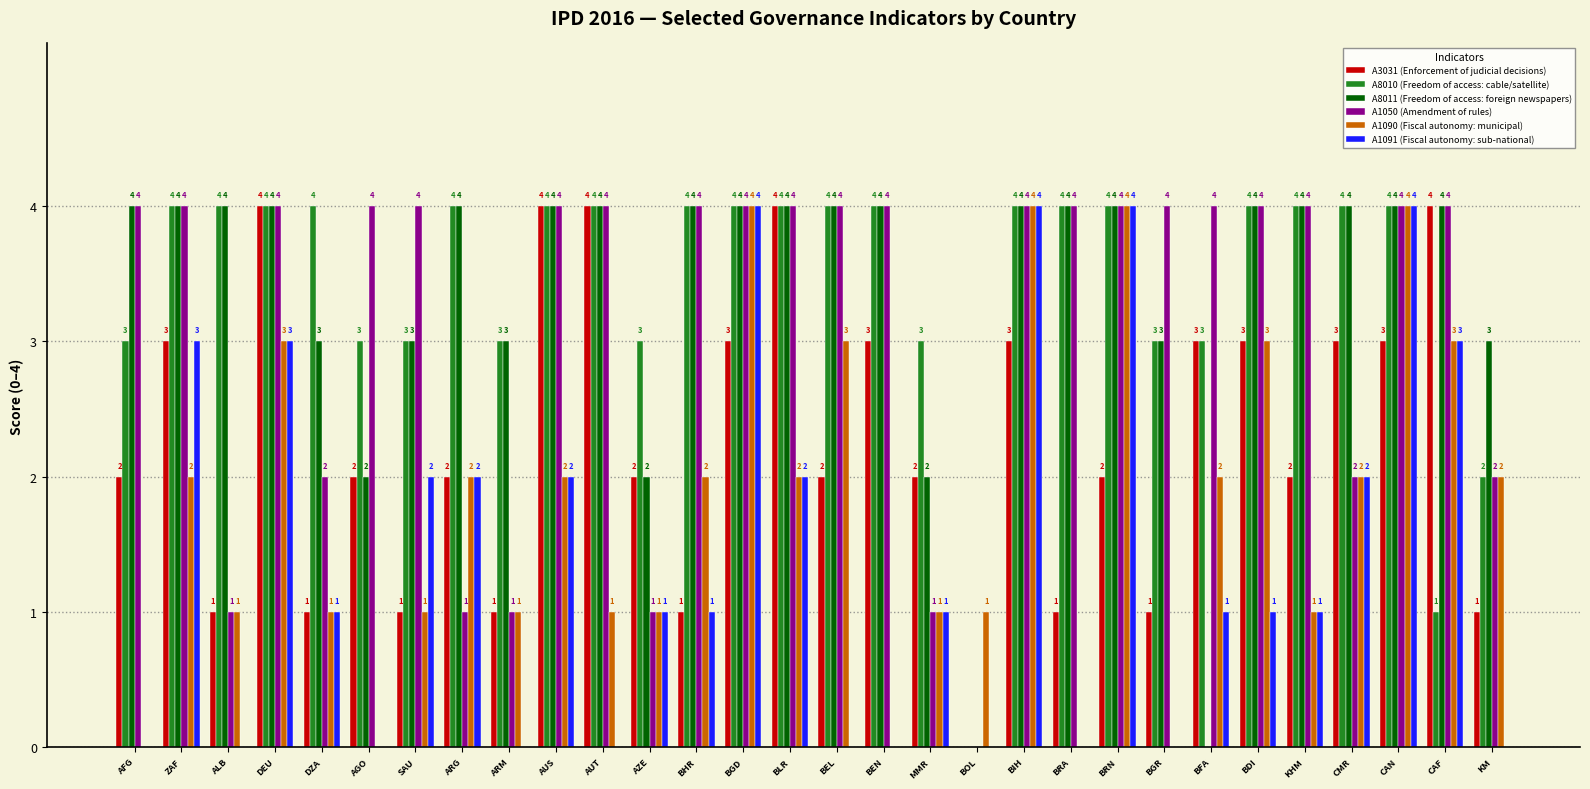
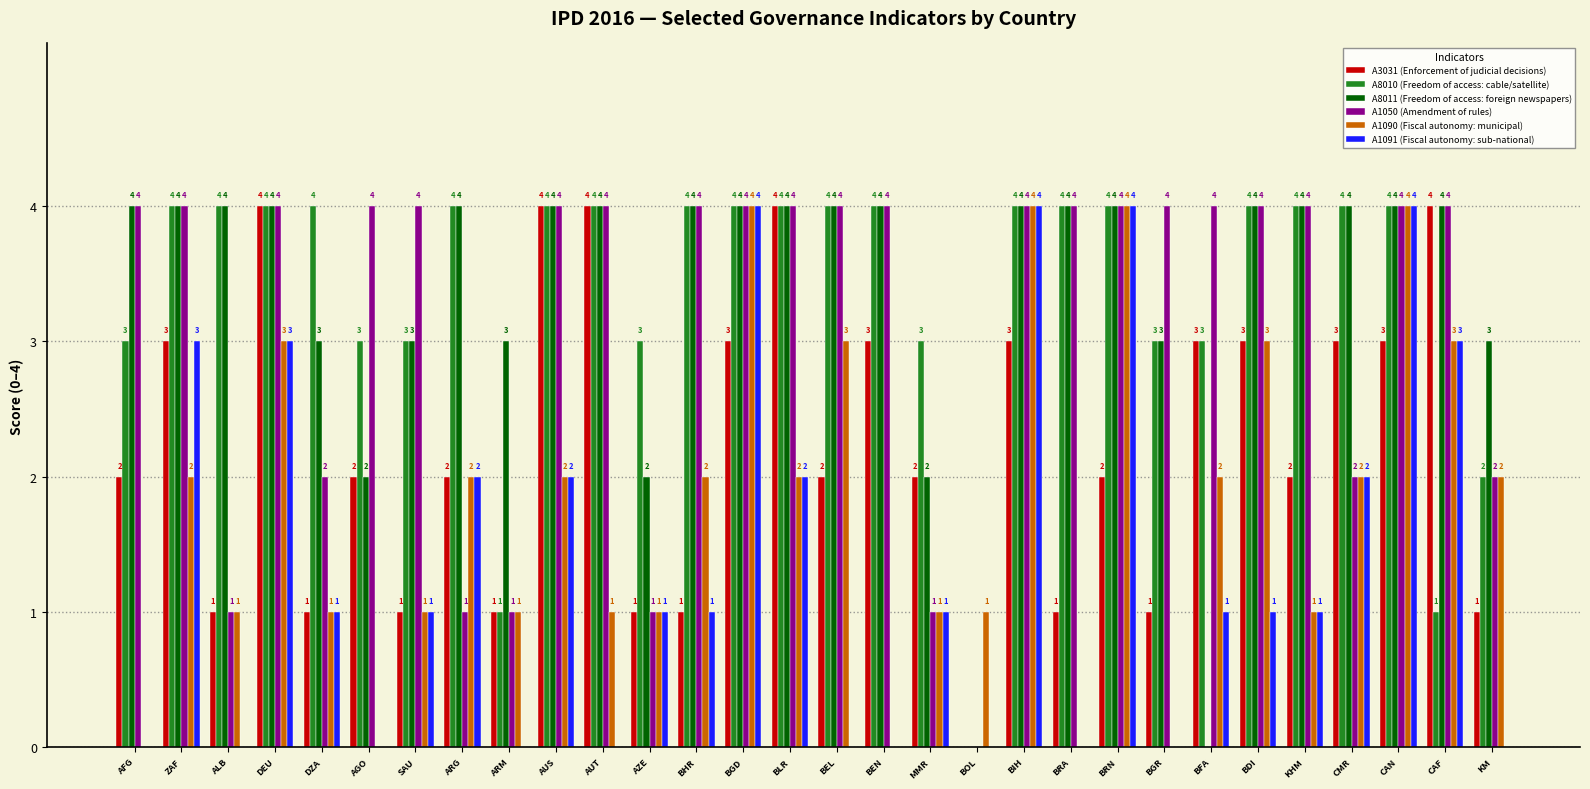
  {
    "A3031 (Enforcement of judicial decisions)": {
      "AFG": 2,
      "ZAF": 3,
      "ALB": 1,
      "DEU": 4,
      "DZA": 1,
      "AGO": 2,
      "SAU": 1,
      "ARG": 2,
      "ARM": 1,
      "AUS": 4,
      "AUT": 4,
-     "AZE": 2,
+     "AZE": 1,
      "BHR": 1,
      "BGD": 3,
      "BLR": 4,
      "BEL": 2,
      "BEN": 3,
      "MMR": 2,
      "BIH": 3,
      "BRA": 1,
      "BRN": 2,
      "BGR": 1,
      "BFA": 3,
      "BDI": 3,
      "KHM": 2,
      "CMR": 3,
      "CAN": 3,
      "CAF": 4,
      "KM": 1
    },
    "A8010 (Freedom of access: cable/satellite)": {
      "AFG": 3,
      "ZAF": 4,
      "ALB": 4,
      "DEU": 4,
      "DZA": 4,
      "AGO": 3,
      "SAU": 3,
      "ARG": 4,
-     "ARM": 3,
+     "ARM": 1,
      "AUS": 4,
      "AUT": 4,
      "AZE": 3,
      "BHR": 4,
      "BGD": 4,
      "BLR": 4,
      "BEL": 4,
      "BEN": 4,
      "MMR": 3,
      "BIH": 4,
      "BRA": 4,
      "BRN": 4,
      "BGR": 3,
      "BFA": 3,
      "BDI": 4,
      "KHM": 4,
      "CMR": 4,
      "CAN": 4,
      "CAF": 1,
      "KM": 2
    },
    "A8011 (Freedom of access: foreign newspapers)": {
      "AFG": 4,
      "ZAF": 4,
      "ALB": 4,
      "DEU": 4,
      "DZA": 3,
      "AGO": 2,
      "SAU": 3,
      "ARG": 4,
      "ARM": 3,
      "AUS": 4,
      "AUT": 4,
      "AZE": 2,
      "BHR": 4,
      "BGD": 4,
      "BLR": 4,
      "BEL": 4,
      "BEN": 4,
      "MMR": 2,
      "BIH": 4,
      "BRA": 4,
      "BRN": 4,
      "BGR": 3,
      "BDI": 4,
      "KHM": 4,
      "CMR": 4,
      "CAN": 4,
      "CAF": 4,
      "KM": 3
    },
    "A1050 (Amendment of rules)": {
      "AFG": 4,
      "ZAF": 4,
      "ALB": 1,
      "DEU": 4,
      "DZA": 2,
      "AGO": 4,
      "SAU": 4,
      "ARG": 1,
      "ARM": 1,
      "AUS": 4,
      "AUT": 4,
      "AZE": 1,
      "BHR": 4,
      "BGD": 4,
      "BLR": 4,
      "BEL": 4,
      "BEN": 4,
      "MMR": 1,
      "BIH": 4,
      "BRA": 4,
      "BRN": 4,
      "BGR": 4,
      "BFA": 4,
      "BDI": 4,
      "KHM": 4,
      "CMR": 2,
      "CAN": 4,
      "CAF": 4,
      "KM": 2
    },
    "A1090 (Fiscal autonomy: municipal)": {
      "ZAF": 2,
      "ALB": 1,
      "DEU": 3,
      "DZA": 1,
      "SAU": 1,
      "ARG": 2,
      "ARM": 1,
      "AUS": 2,
      "AUT": 1,
      "AZE": 1,
      "BHR": 2,
      "BGD": 4,
      "BLR": 2,
      "BEL": 3,
      "MMR": 1,
      "BOL": 1,
      "BIH": 4,
      "BRN": 4,
      "BFA": 2,
      "BDI": 3,
      "KHM": 1,
      "CMR": 2,
      "CAN": 4,
      "CAF": 3,
      "KM": 2
    },
    "A1091 (Fiscal autonomy: sub-national)": {
      "ZAF": 3,
      "DEU": 3,
      "DZA": 1,
-     "SAU": 2,
+     "SAU": 1,
      "ARG": 2,
      "AUS": 2,
      "AZE": 1,
      "BHR": 1,
      "BGD": 4,
      "BLR": 2,
      "MMR": 1,
      "BIH": 4,
      "BRN": 4,
      "BFA": 1,
      "BDI": 1,
      "KHM": 1,
      "CMR": 2,
      "CAN": 4,
      "CAF": 3
    }
  }
